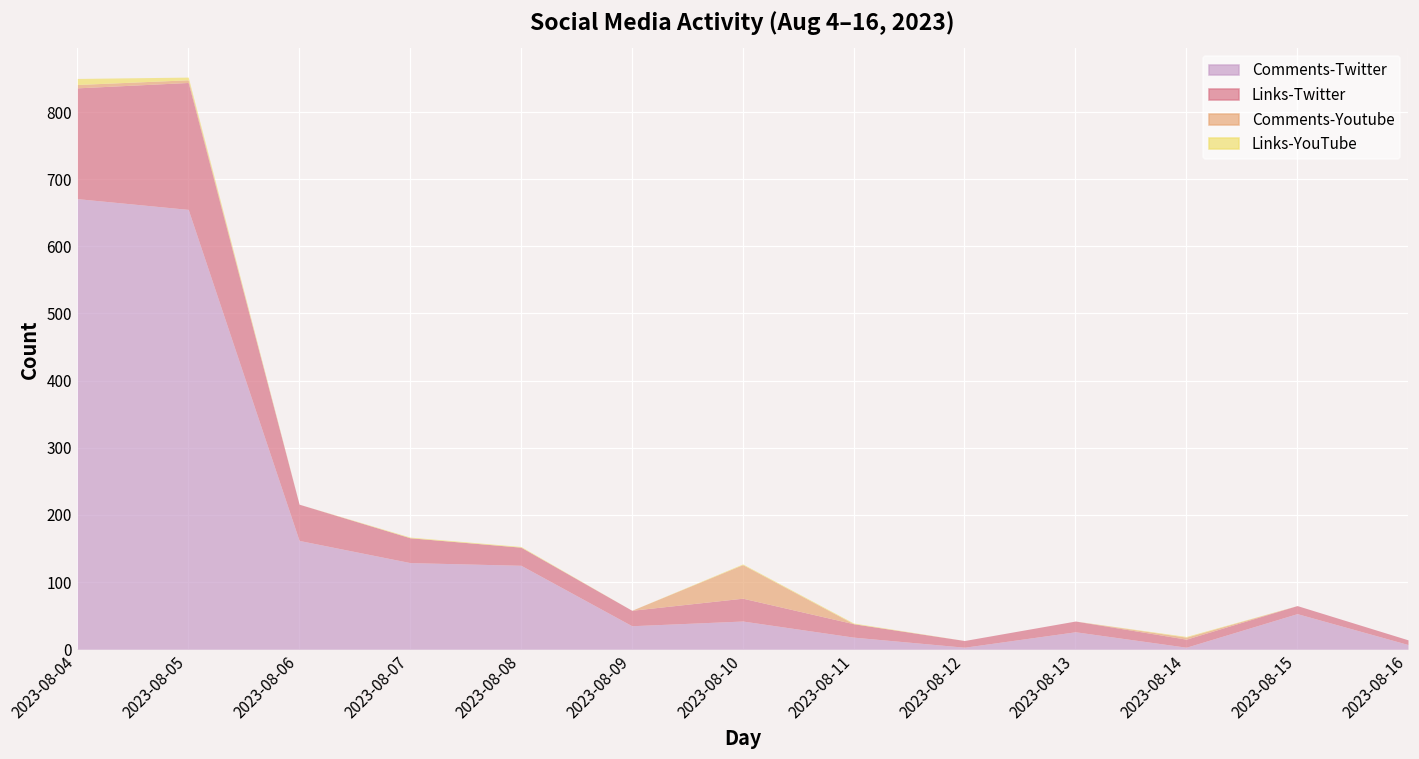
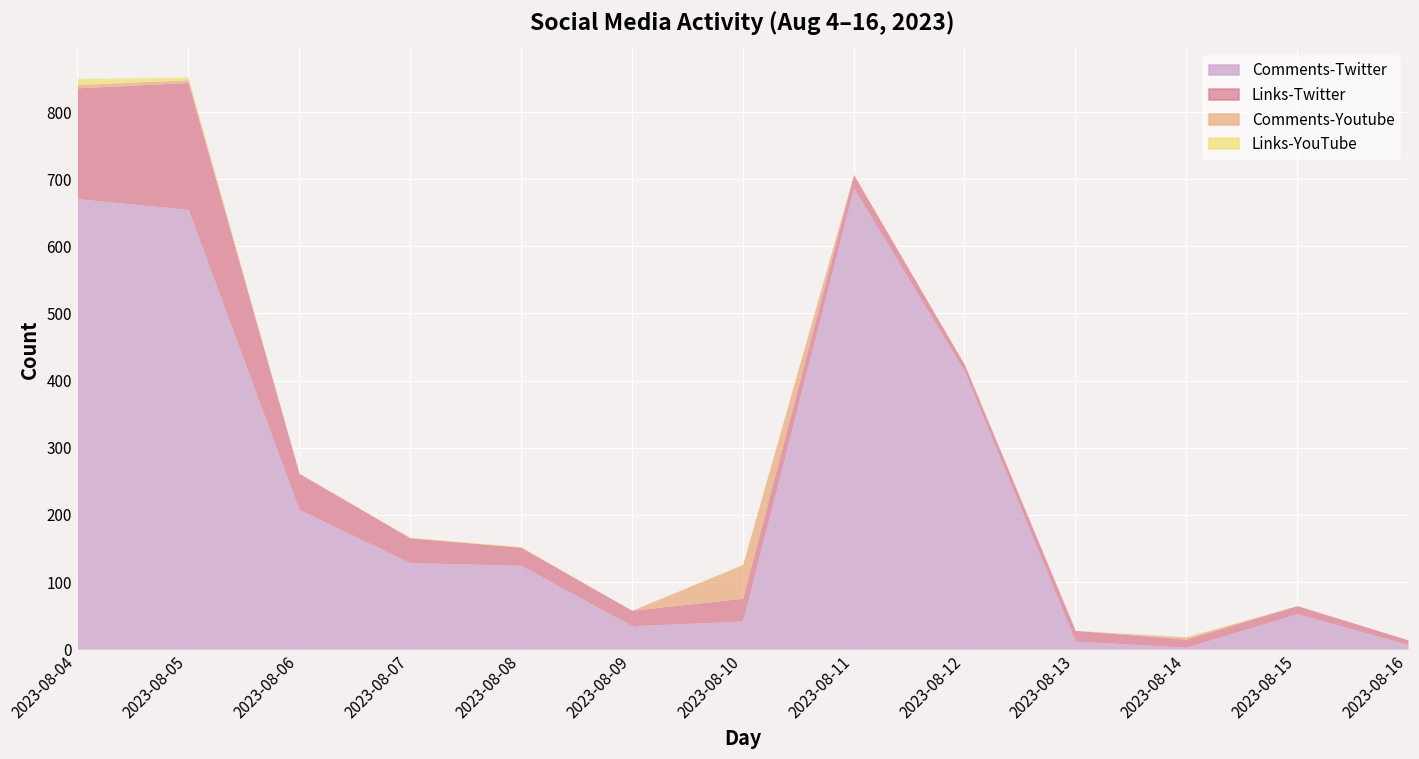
  {
    "Comments-Twitter": {
      "2023-08-04": 670,
      "2023-08-05": 660,
-     "2023-08-06": 160,
+     "2023-08-06": 210,
      "2023-08-07": 130,
      "2023-08-08": 130,
      "2023-08-09": 40,
      "2023-08-10": 40,
-     "2023-08-11": 20,
-     "2023-08-12": 0,
-     "2023-08-13": 30,
+     "2023-08-11": 690,
+     "2023-08-12": 410,
+     "2023-08-13": 10,
      "2023-08-15": 50,
      "2023-08-16": 10
    }
  }
